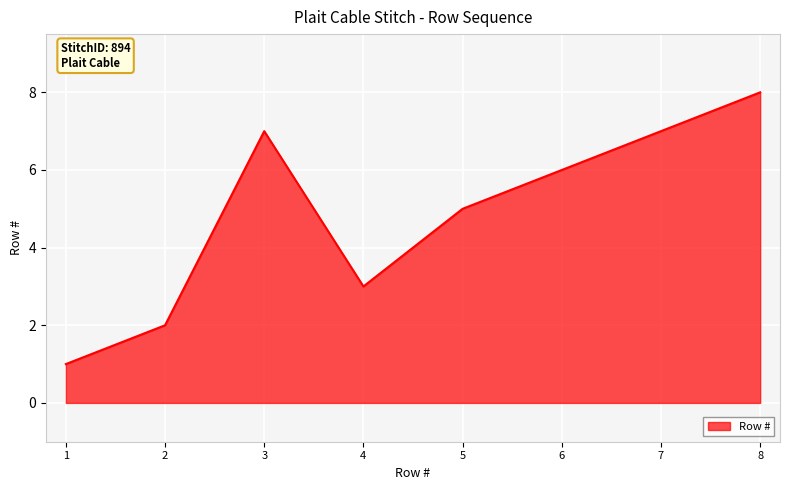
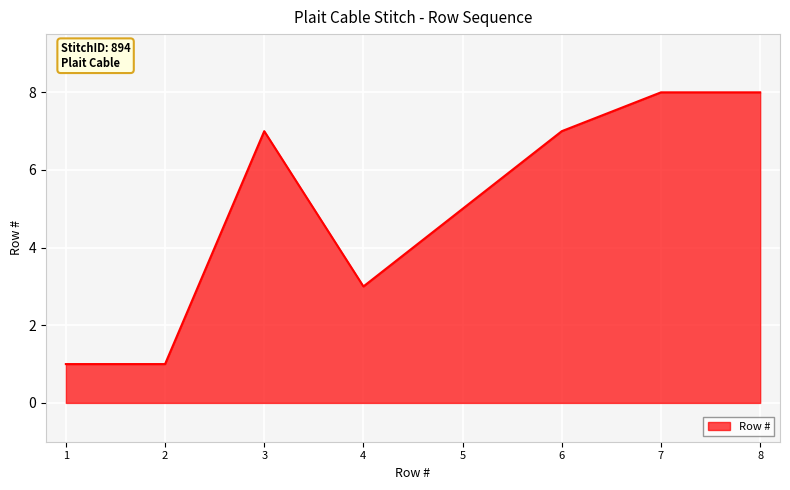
  {
    "1": 1,
-   "2": 2,
+   "2": 1,
    "3": 7,
    "4": 3,
    "5": 5,
-   "6": 6,
-   "7": 7,
+   "6": 7,
+   "7": 8,
    "8": 8
  }
